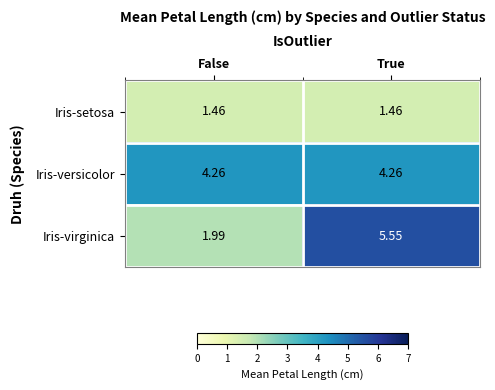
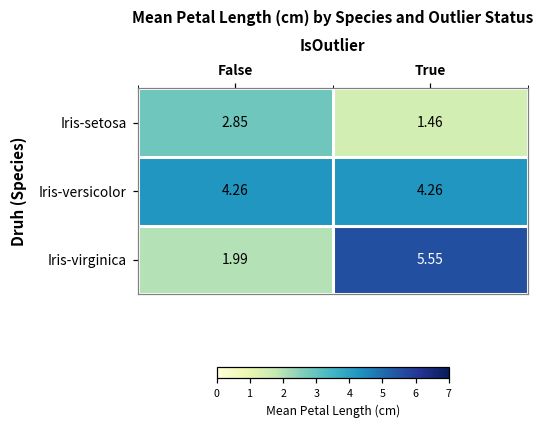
  {
    "Iris-setosa": {
-     "False": 1.46,
+     "False": 2.85,
      "True": 1.46
    },
    "Iris-versicolor": {
      "False": 4.26,
      "True": 4.26
    },
    "Iris-virginica": {
      "False": 1.99,
      "True": 5.55
    }
  }
